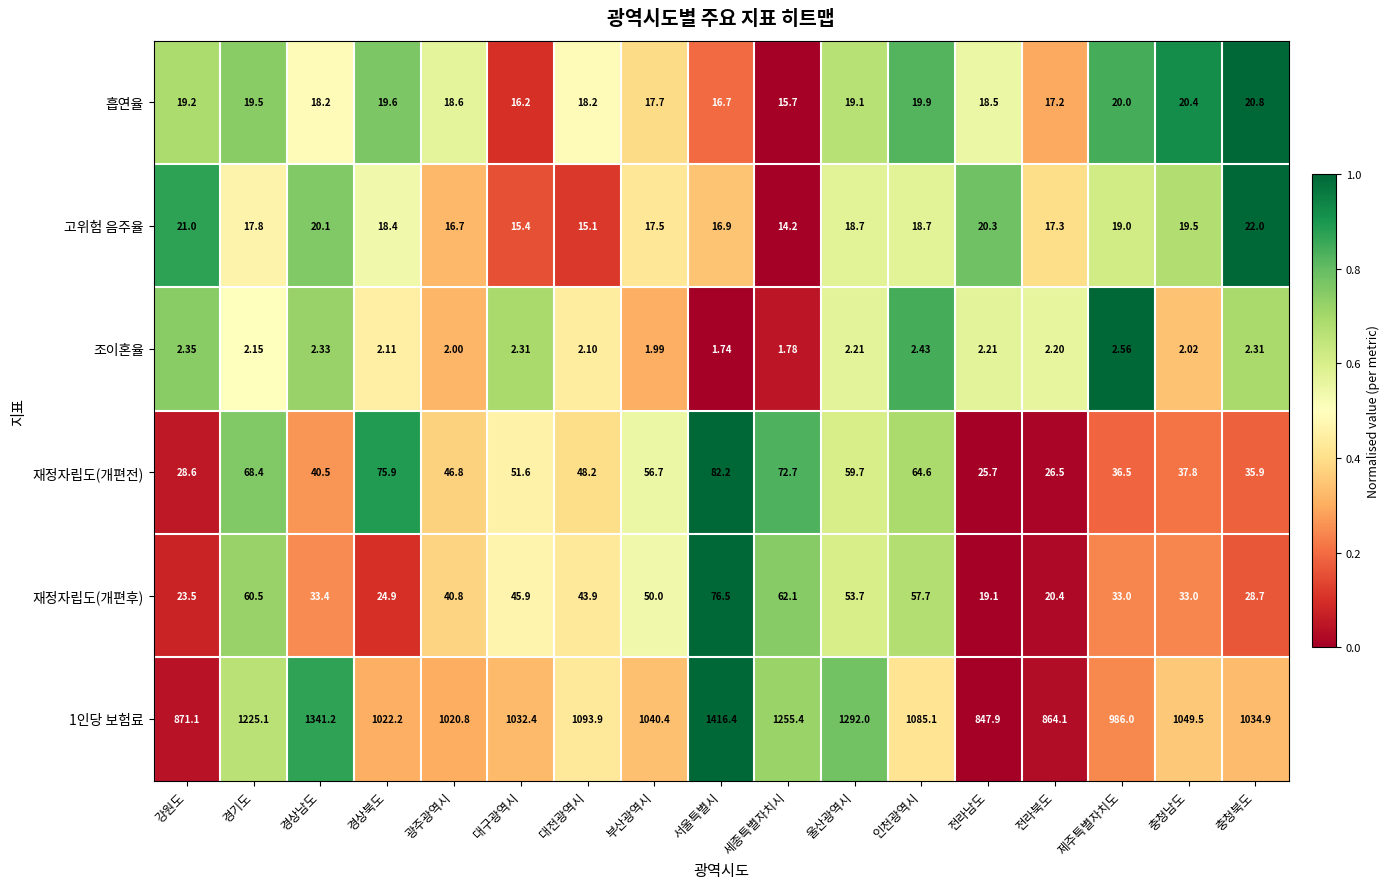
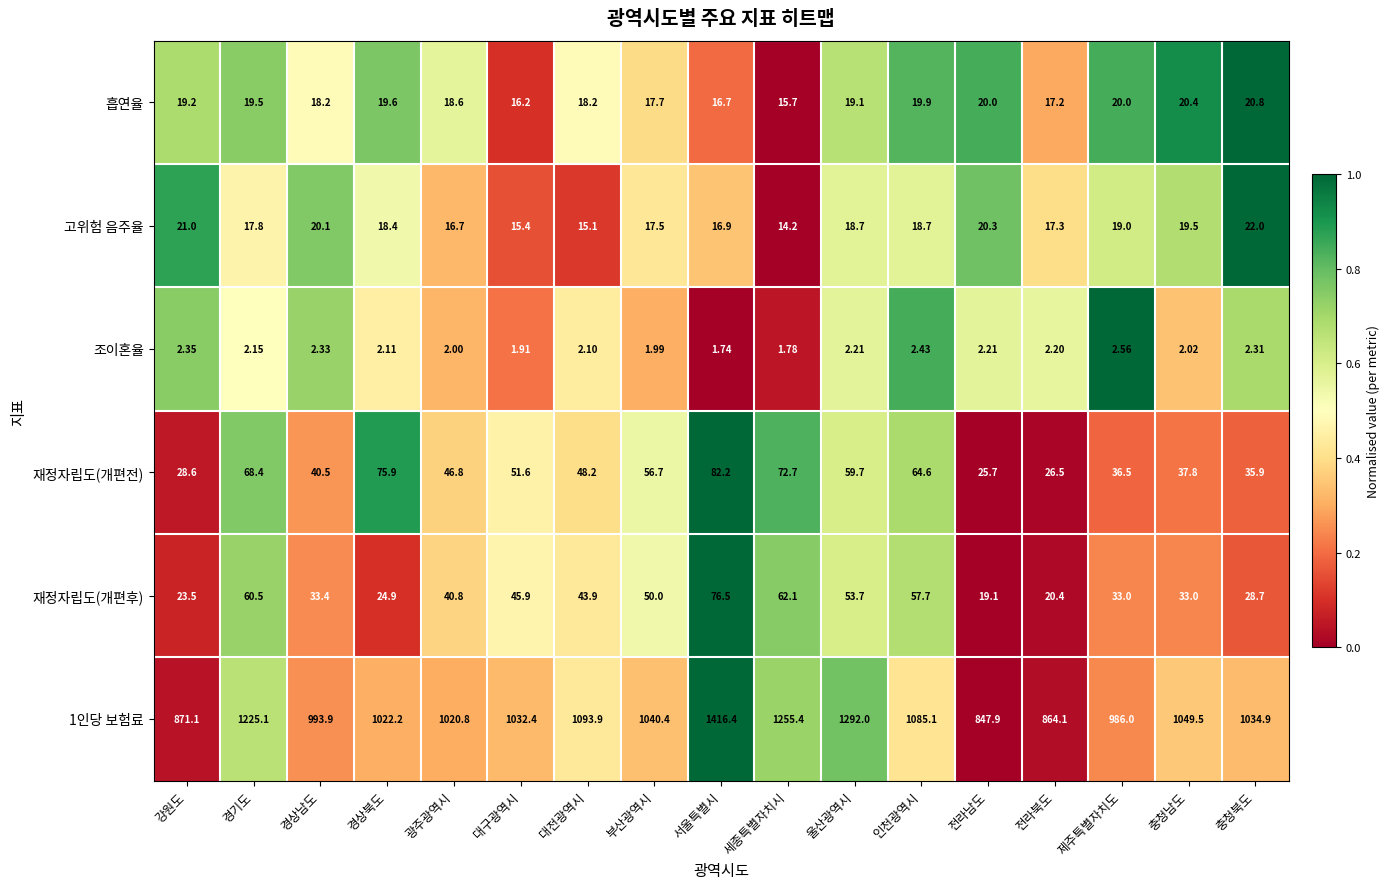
  {
    "흡연율": {
      "강원도": 19.2,
      "경기도": 19.5,
      "경상남도": 18.2,
      "경상북도": 19.6,
      "광주광역시": 18.6,
      "대구광역시": 16.2,
      "대전광역시": 18.2,
      "부산광역시": 17.7,
      "서울특별시": 16.7,
      "세종특별자치시": 15.7,
      "울산광역시": 19.1,
      "인천광역시": 19.9,
-     "전라남도": 18.5,
+     "전라남도": 20.0,
      "전라북도": 17.2,
      "제주특별자치도": 20.0,
      "충청남도": 20.4,
      "충청북도": 20.8
    },
    "고위험 음주율": {
      "강원도": 21.0,
      "경기도": 17.8,
      "경상남도": 20.1,
      "경상북도": 18.4,
      "광주광역시": 16.7,
      "대구광역시": 15.4,
      "대전광역시": 15.1,
      "부산광역시": 17.5,
      "서울특별시": 16.9,
      "세종특별자치시": 14.2,
      "울산광역시": 18.7,
      "인천광역시": 18.7,
      "전라남도": 20.3,
      "전라북도": 17.3,
      "제주특별자치도": 19.0,
      "충청남도": 19.5,
      "충청북도": 22.0
    },
    "조이혼율": {
      "강원도": 2.35,
      "경기도": 2.15,
      "경상남도": 2.33,
      "경상북도": 2.11,
      "광주광역시": 2.00,
-     "대구광역시": 2.31,
+     "대구광역시": 1.91,
      "대전광역시": 2.10,
      "부산광역시": 1.99,
      "서울특별시": 1.74,
      "세종특별자치시": 1.78,
      "울산광역시": 2.21,
      "인천광역시": 2.43,
      "전라남도": 2.21,
      "전라북도": 2.20,
      "제주특별자치도": 2.56,
      "충청남도": 2.02,
      "충청북도": 2.31
    },
    "재정자립도(개편전)": {
      "강원도": 28.6,
      "경기도": 68.4,
      "경상남도": 40.5,
      "경상북도": 75.9,
      "광주광역시": 46.8,
      "대구광역시": 51.6,
      "대전광역시": 48.2,
      "부산광역시": 56.7,
      "서울특별시": 82.2,
      "세종특별자치시": 72.7,
      "울산광역시": 59.7,
      "인천광역시": 64.6,
      "전라남도": 25.7,
      "전라북도": 26.5,
      "제주특별자치도": 36.5,
      "충청남도": 37.8,
      "충청북도": 35.9
    },
    "재정자립도(개편후)": {
      "강원도": 23.5,
      "경기도": 60.5,
      "경상남도": 33.4,
      "경상북도": 24.9,
      "광주광역시": 40.8,
      "대구광역시": 45.9,
      "대전광역시": 43.9,
      "부산광역시": 50.0,
      "서울특별시": 76.5,
      "세종특별자치시": 62.1,
      "울산광역시": 53.7,
      "인천광역시": 57.7,
      "전라남도": 19.1,
      "전라북도": 20.4,
      "제주특별자치도": 33.0,
      "충청남도": 33.0,
      "충청북도": 28.7
    },
    "1인당 보험료": {
      "강원도": 871.1,
      "경기도": 1225.1,
-     "경상남도": 1341.2,
+     "경상남도": 993.9,
      "경상북도": 1022.2,
      "광주광역시": 1020.8,
      "대구광역시": 1032.4,
      "대전광역시": 1093.9,
      "부산광역시": 1040.4,
      "서울특별시": 1416.4,
      "세종특별자치시": 1255.4,
      "울산광역시": 1292.0,
      "인천광역시": 1085.1,
      "전라남도": 847.9,
      "전라북도": 864.1,
      "제주특별자치도": 986.0,
      "충청남도": 1049.5,
      "충청북도": 1034.9
    }
  }
